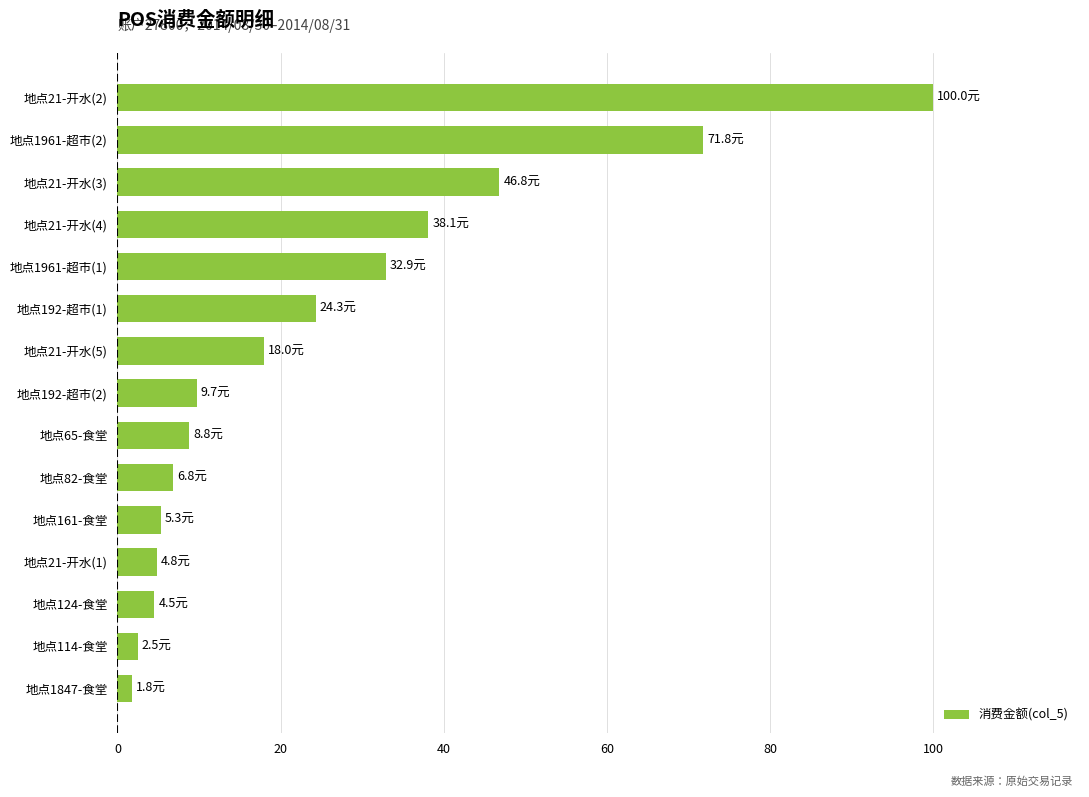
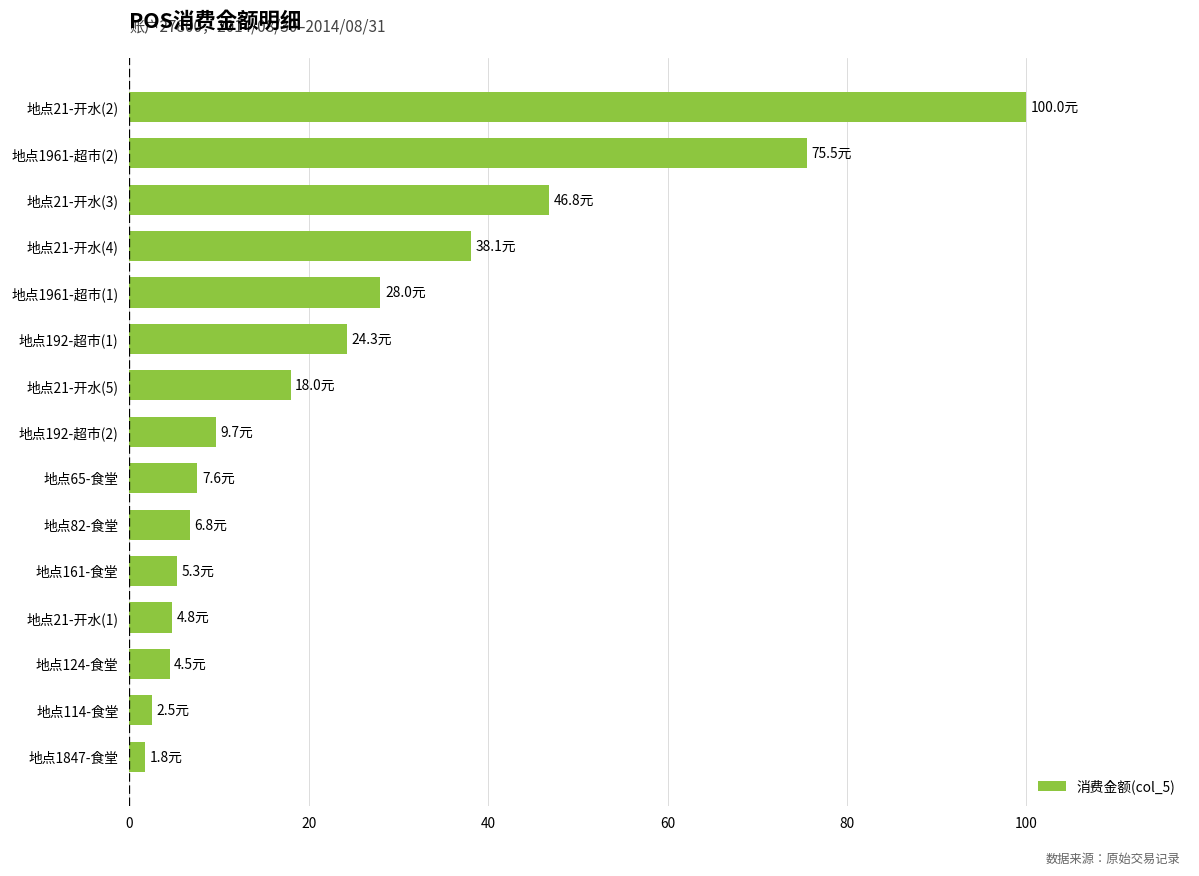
  {
    "地点21-开水(2)": "100.0元",
-   "地点1961-超市(2)": "71.8元",
+   "地点1961-超市(2)": "75.5元",
    "地点21-开水(3)": "46.8元",
    "地点21-开水(4)": "38.1元",
-   "地点1961-超市(1)": "32.9元",
+   "地点1961-超市(1)": "28.0元",
    "地点192-超市(1)": "24.3元",
    "地点21-开水(5)": "18.0元",
    "地点192-超市(2)": "9.7元",
-   "地点65-食堂": "8.8元",
+   "地点65-食堂": "7.6元",
    "地点82-食堂": "6.8元",
    "地点161-食堂": "5.3元",
    "地点21-开水(1)": "4.8元",
    "地点124-食堂": "4.5元",
    "地点114-食堂": "2.5元",
    "地点1847-食堂": "1.8元"
  }
